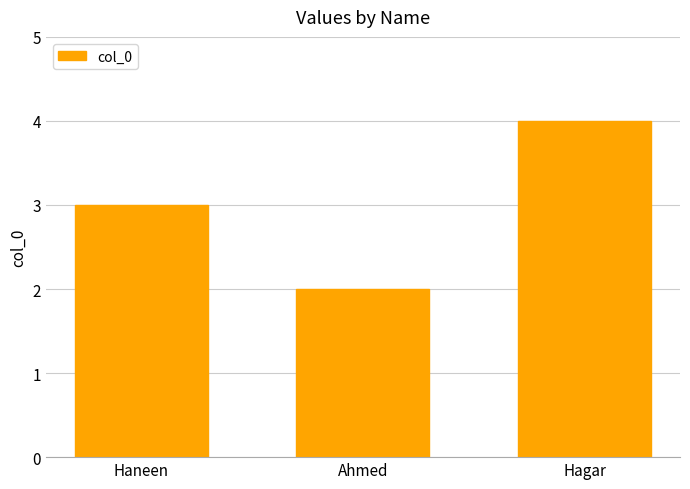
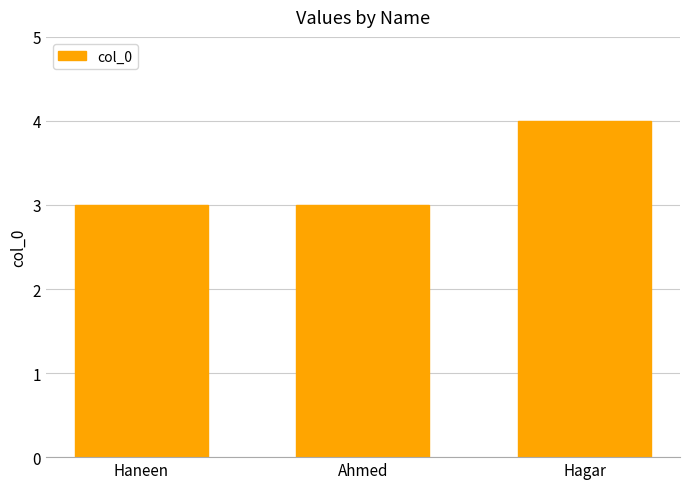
  {
    "Haneen": 3,
-   "Ahmed": 2,
+   "Ahmed": 3,
    "Hagar": 4
  }
